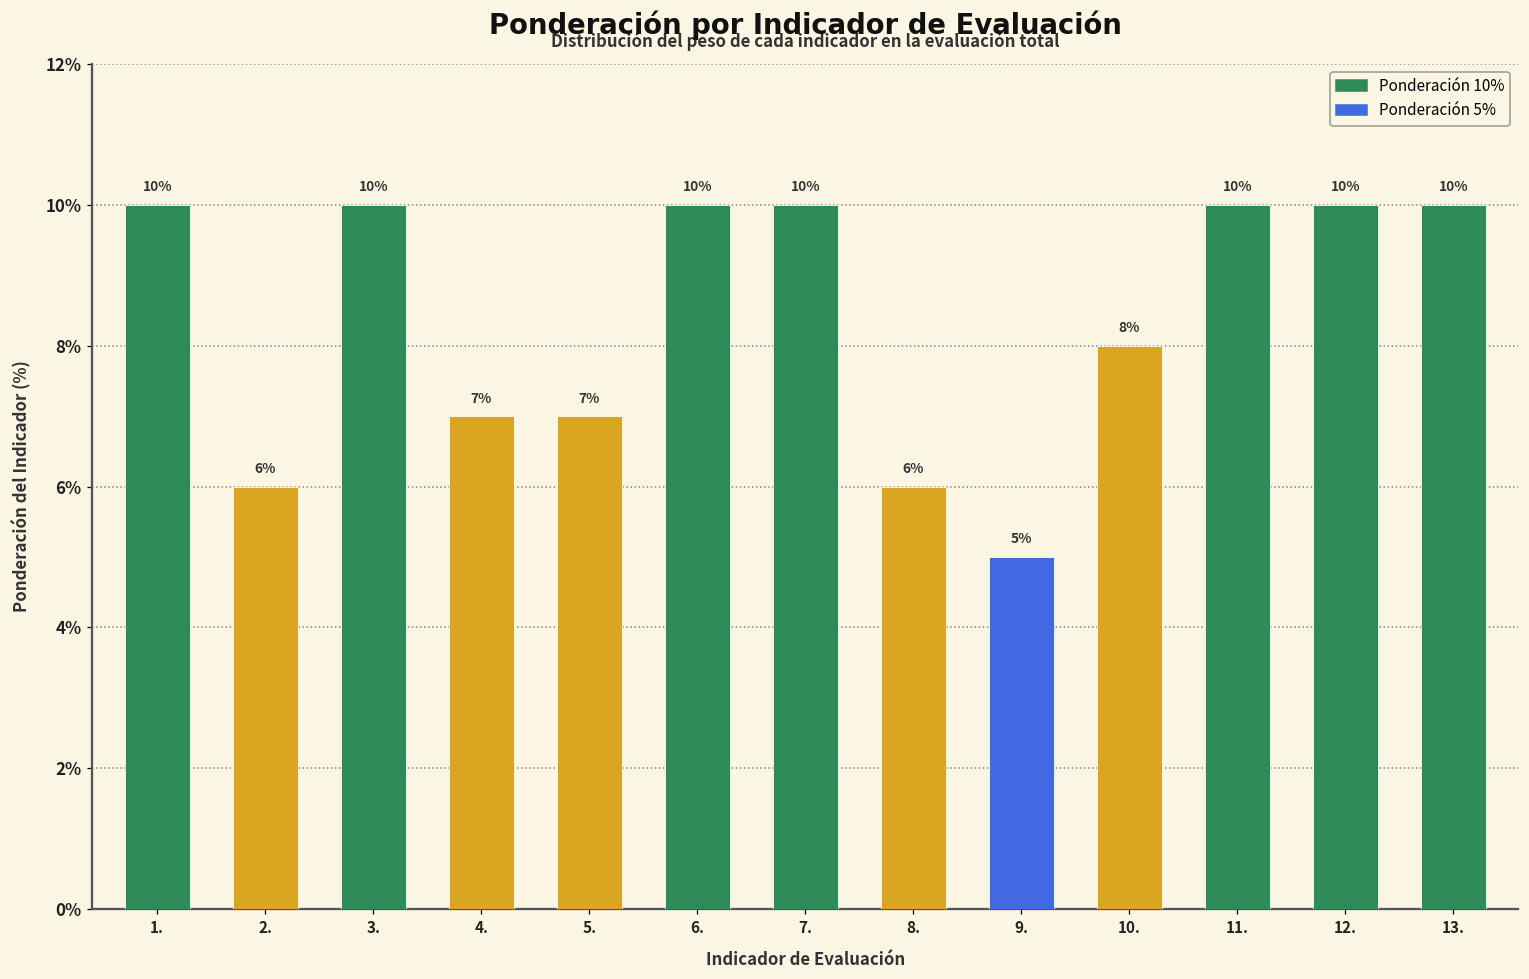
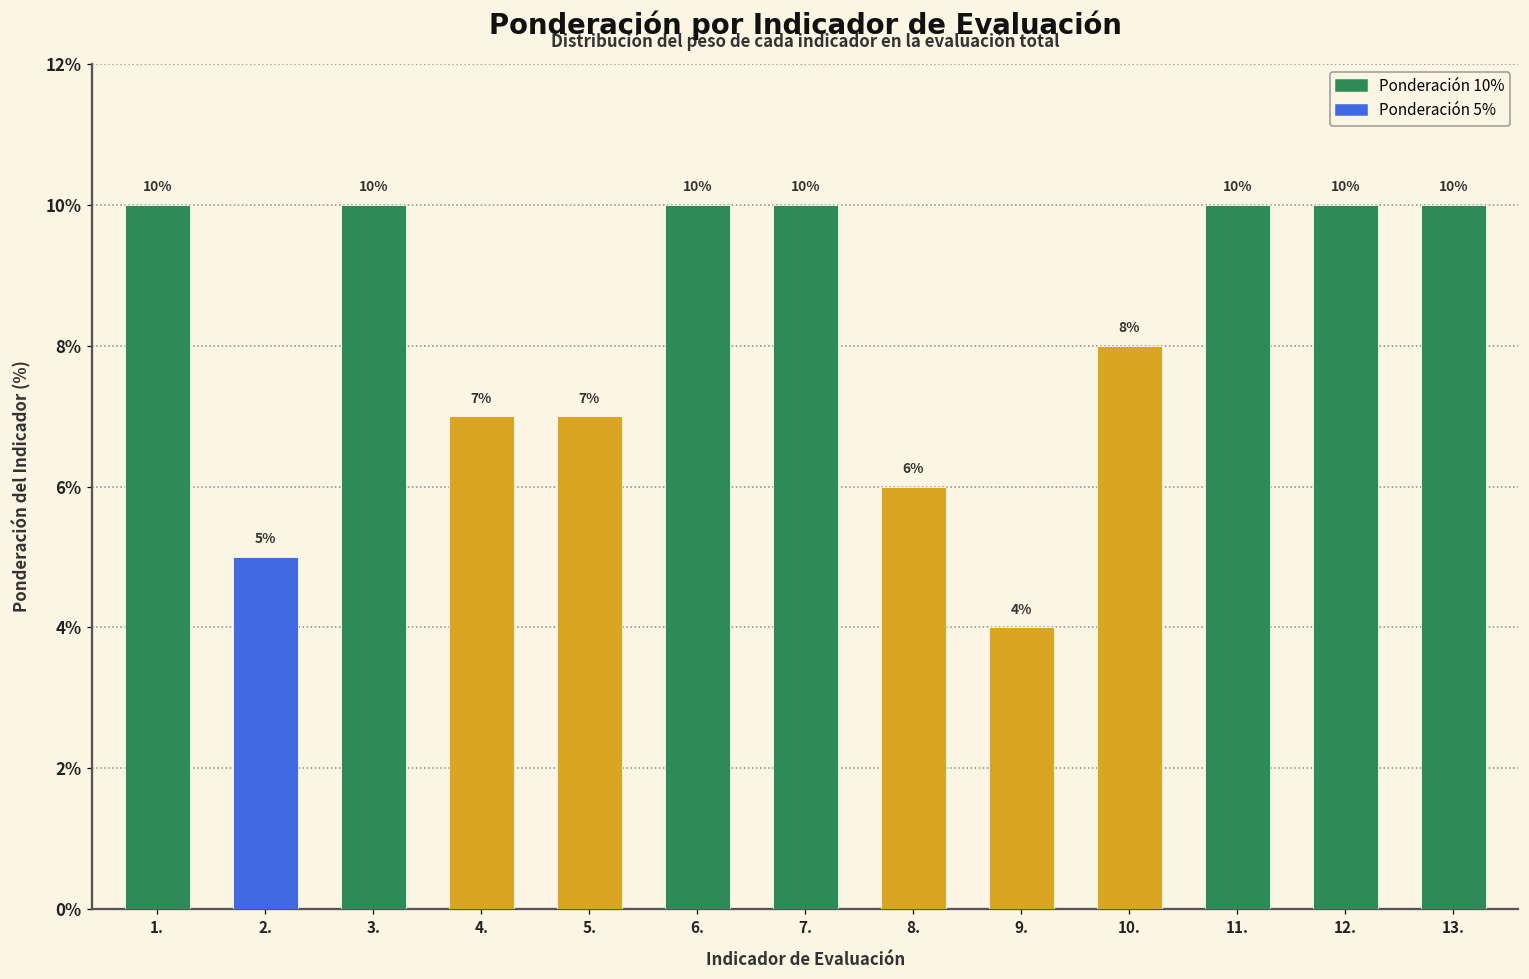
  {
    "1.": "10%",
-   "2.": "6%",
+   "2.": "5%",
    "3.": "10%",
    "4.": "7%",
    "5.": "7%",
    "6.": "10%",
    "7.": "10%",
    "8.": "6%",
-   "9.": "5%",
+   "9.": "4%",
    "10.": "8%",
    "11.": "10%",
    "12.": "10%",
    "13.": "10%"
  }
